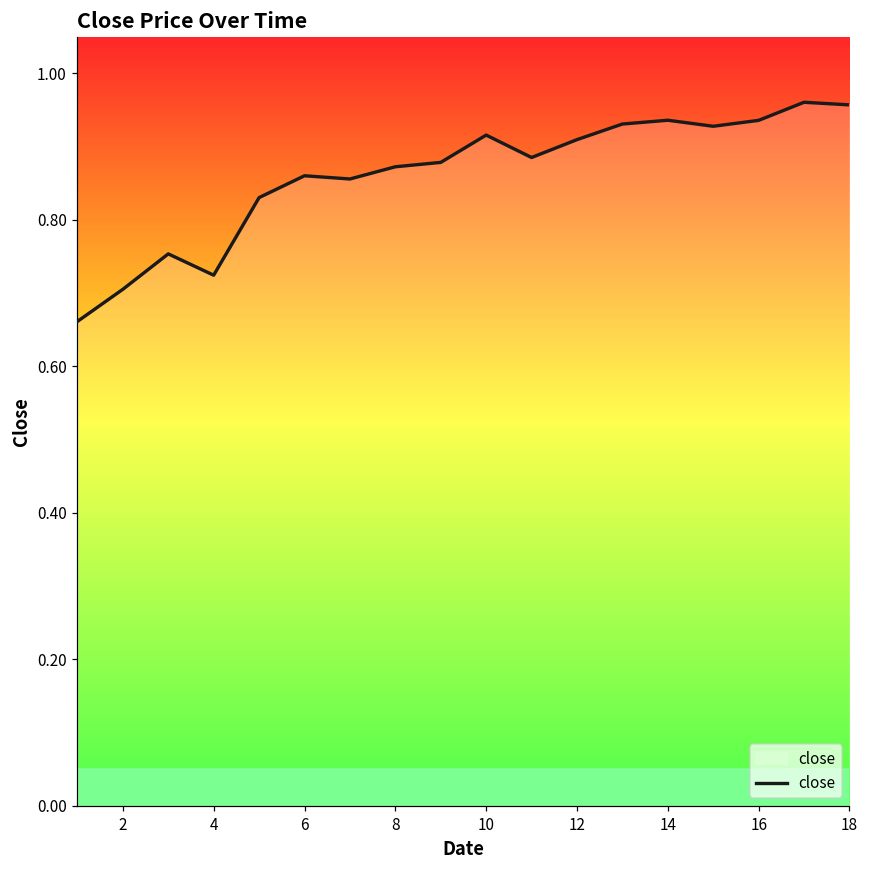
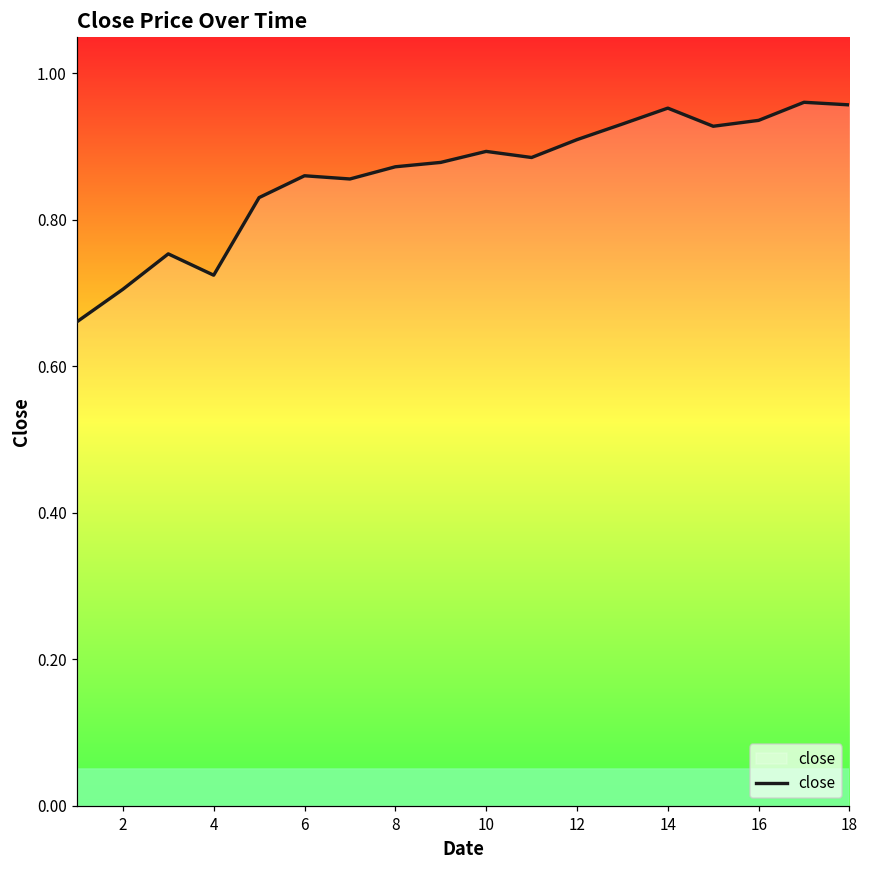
  {
    "2": 0.71,
    "4": 0.72,
    "6": 0.86,
    "8": 0.87,
-   "10": 0.92,
+   "10": 0.89,
    "12": 0.91,
-   "14": 0.94,
+   "14": 0.95,
    "16": 0.94,
    "18": 0.96
  }
